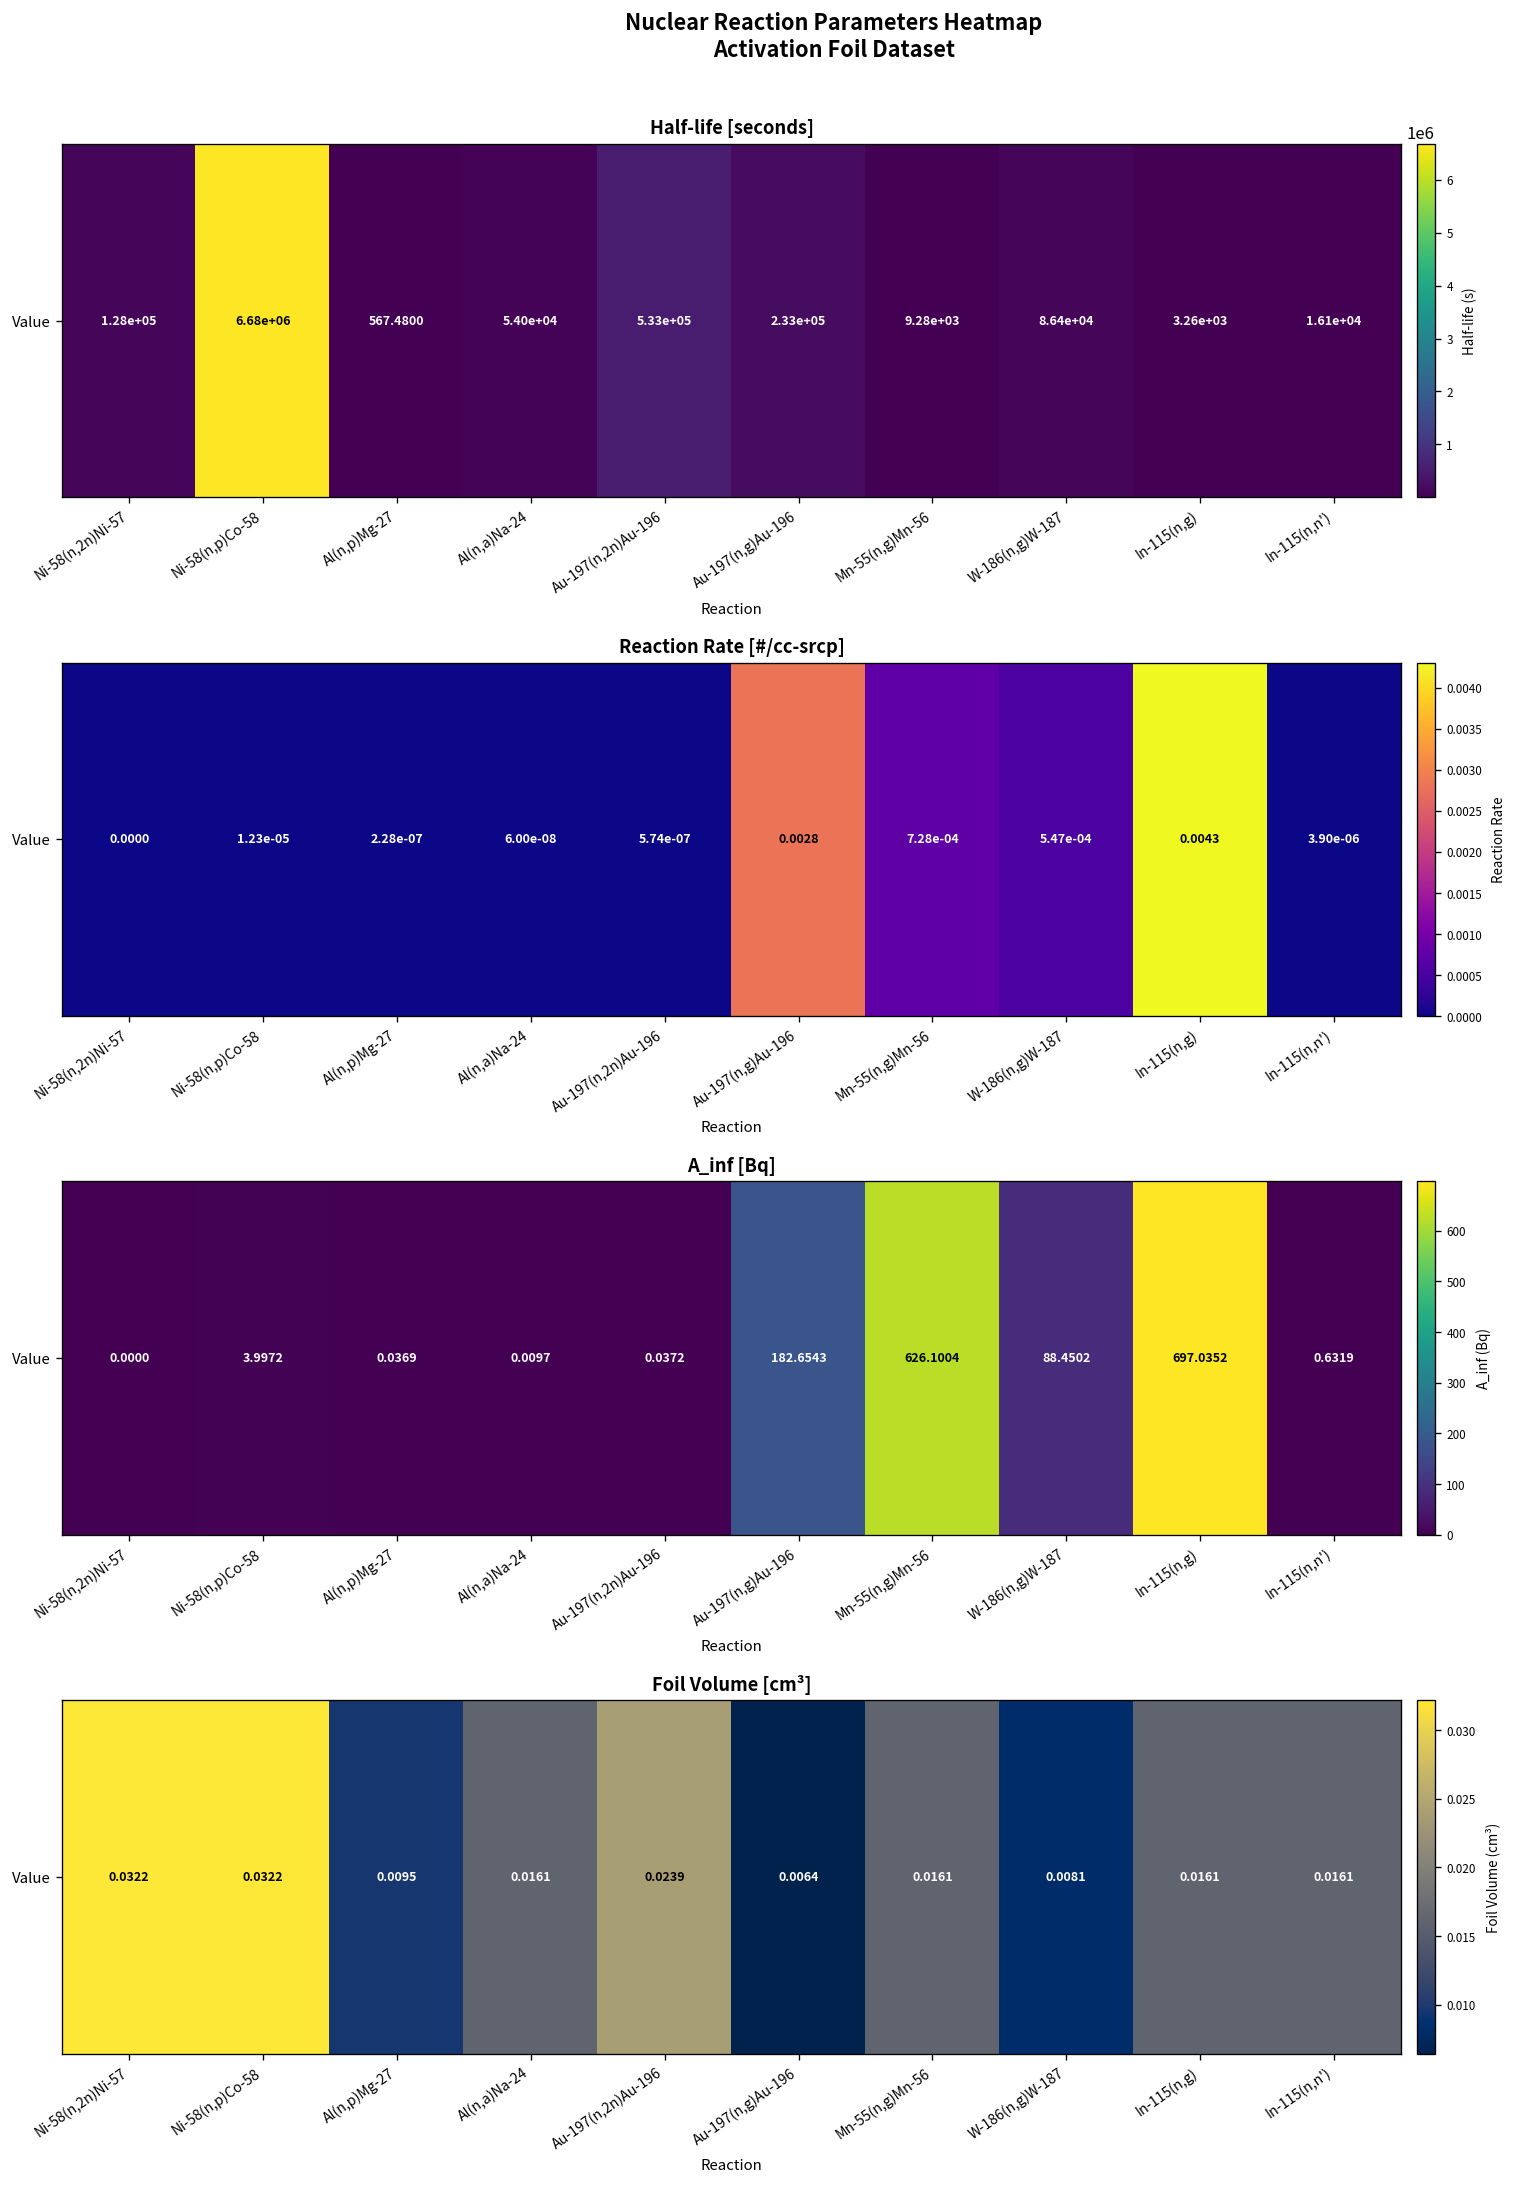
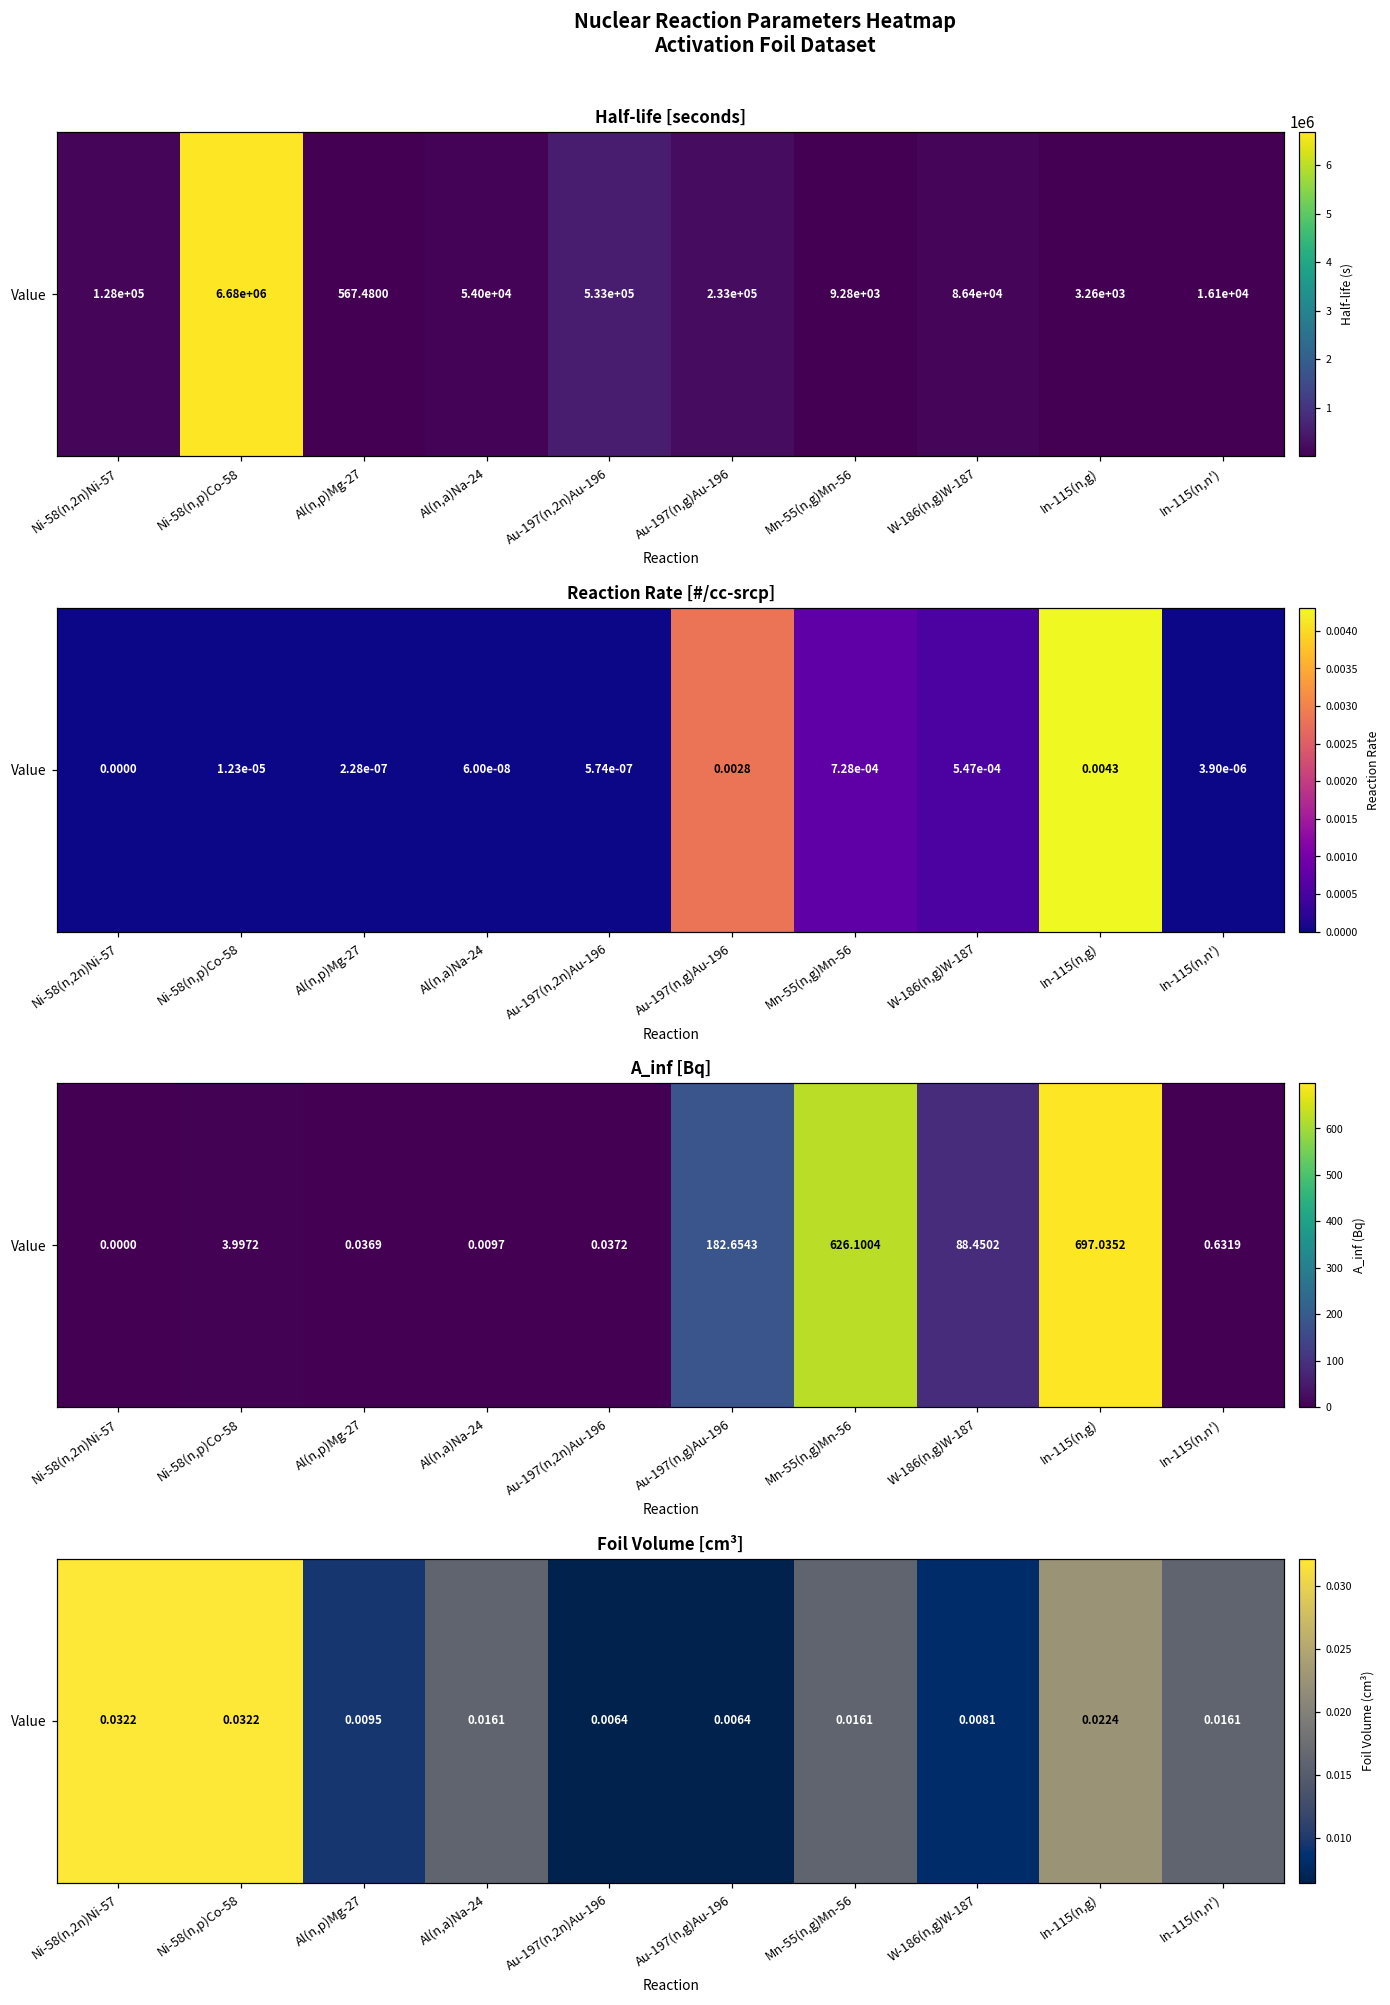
  {
    "Half-life [seconds]": {
      "Value": {
        "Ni-58(n,2n)Ni-57": "1.28e+05",
        "Ni-58(n,p)Co-58": "6.68e+06",
        "Al(n,p)Mg-27": "567.4800",
        "Al(n,a)Na-24": "5.40e+04",
        "Au-197(n,2n)Au-196": "5.33e+05",
        "Au-197(n,g)Au-196": "2.33e+05",
        "Mn-55(n,g)Mn-56": "9.28e+03",
        "W-186(n,g)W-187": "8.64e+04",
        "In-115(n,g)": "3.26e+03",
        "In-115(n,n')": "1.61e+04"
      }
    },
    "Reaction Rate [#/cc-srcp]": {
      "Value": {
        "Ni-58(n,2n)Ni-57": "0.0000",
        "Ni-58(n,p)Co-58": "1.23e-05",
        "Al(n,p)Mg-27": "2.28e-07",
        "Al(n,a)Na-24": "6.00e-08",
        "Au-197(n,2n)Au-196": "5.74e-07",
        "Au-197(n,g)Au-196": "0.0028",
        "Mn-55(n,g)Mn-56": "7.28e-04",
        "W-186(n,g)W-187": "5.47e-04",
        "In-115(n,g)": "0.0043",
        "In-115(n,n')": "3.90e-06"
      }
    },
    "A_inf [Bq]": {
      "Value": {
        "Ni-58(n,2n)Ni-57": "0.0000",
        "Ni-58(n,p)Co-58": "3.9972",
        "Al(n,p)Mg-27": "0.0369",
        "Al(n,a)Na-24": "0.0097",
        "Au-197(n,2n)Au-196": "0.0372",
        "Au-197(n,g)Au-196": "182.6543",
        "Mn-55(n,g)Mn-56": "626.1004",
        "W-186(n,g)W-187": "88.4502",
        "In-115(n,g)": "697.0352",
        "In-115(n,n')": "0.6319"
      }
    },
    "Foil Volume [cm³]": {
      "Value": {
        "Ni-58(n,2n)Ni-57": "0.0322",
        "Ni-58(n,p)Co-58": "0.0322",
        "Al(n,p)Mg-27": "0.0095",
        "Al(n,a)Na-24": "0.0161",
-       "Au-197(n,2n)Au-196": "0.0239",
+       "Au-197(n,2n)Au-196": "0.0064",
        "Au-197(n,g)Au-196": "0.0064",
        "Mn-55(n,g)Mn-56": "0.0161",
        "W-186(n,g)W-187": "0.0081",
-       "In-115(n,g)": "0.0161",
+       "In-115(n,g)": "0.0224",
        "In-115(n,n')": "0.0161"
      }
    }
  }
